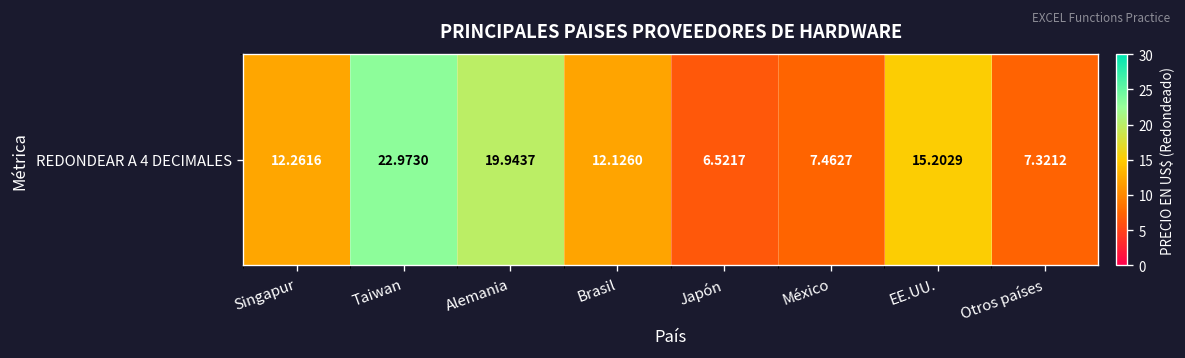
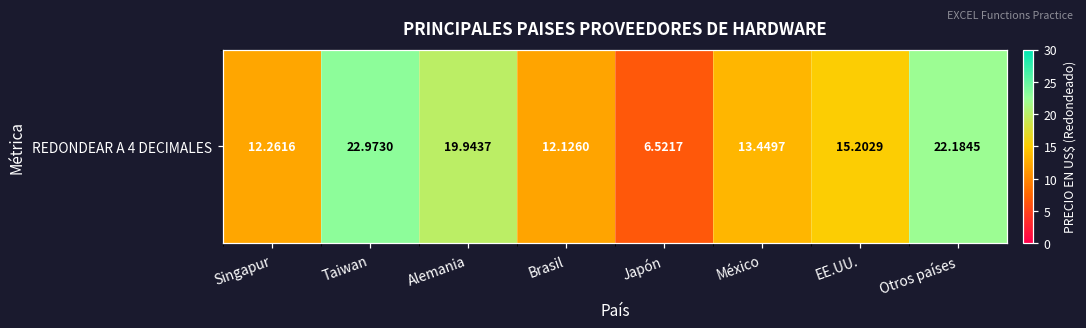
  {
    "REDONDEAR A 4 DECIMALES": {
      "Singapur": 12.2616,
      "Taiwan": 22.9730,
      "Alemania": 19.9437,
      "Brasil": 12.1260,
      "Japón": 6.5217,
-     "México": 7.4627,
+     "México": 13.4497,
      "EE.UU.": 15.2029,
-     "Otros países": 7.3212
+     "Otros países": 22.1845
    }
  }
